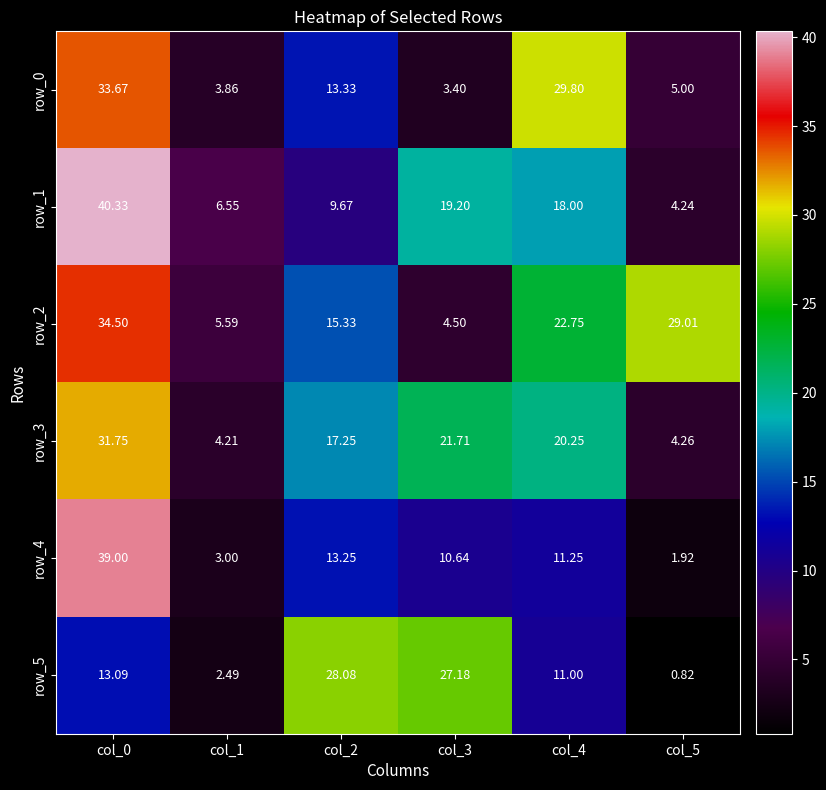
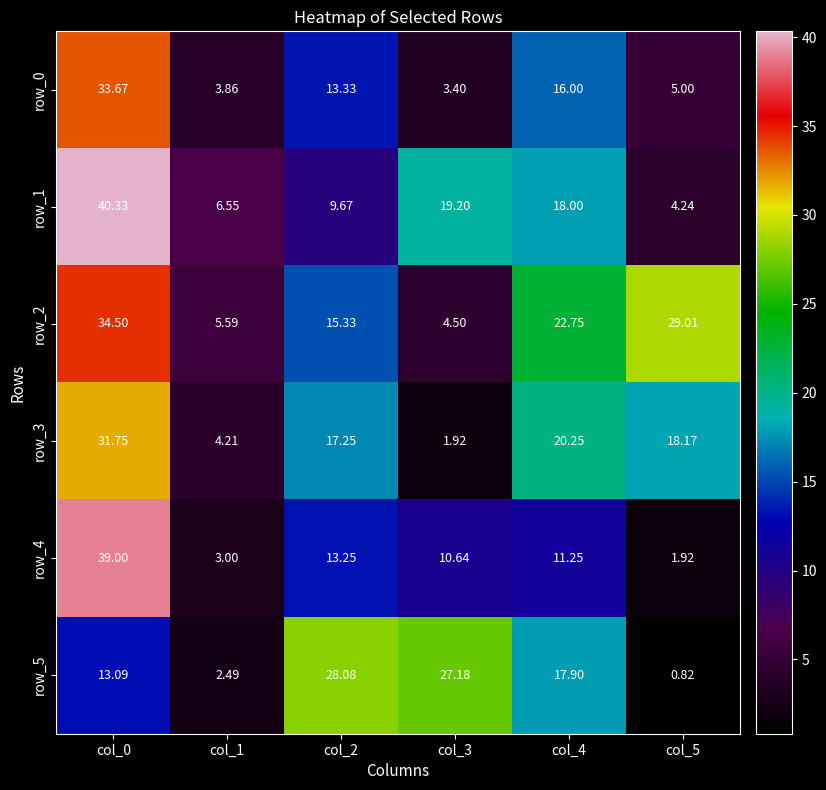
  {
    "row_0": {
      "col_0": 33.67,
      "col_1": 3.86,
      "col_2": 13.33,
      "col_3": 3.40,
-     "col_4": 29.80,
+     "col_4": 16.00,
      "col_5": 5.00
    },
    "row_1": {
      "col_0": 40.33,
      "col_1": 6.55,
      "col_2": 9.67,
      "col_3": 19.20,
      "col_4": 18.00,
      "col_5": 4.24
    },
    "row_2": {
      "col_0": 34.50,
      "col_1": 5.59,
      "col_2": 15.33,
      "col_3": 4.50,
      "col_4": 22.75,
      "col_5": 29.01
    },
    "row_3": {
      "col_0": 31.75,
      "col_1": 4.21,
      "col_2": 17.25,
-     "col_3": 21.71,
+     "col_3": 1.92,
      "col_4": 20.25,
-     "col_5": 4.26
+     "col_5": 18.17
    },
    "row_4": {
      "col_0": 39.00,
      "col_1": 3.00,
      "col_2": 13.25,
      "col_3": 10.64,
      "col_4": 11.25,
      "col_5": 1.92
    },
    "row_5": {
      "col_0": 13.09,
      "col_1": 2.49,
      "col_2": 28.08,
      "col_3": 27.18,
-     "col_4": 11.00,
+     "col_4": 17.90,
      "col_5": 0.82
    }
  }
